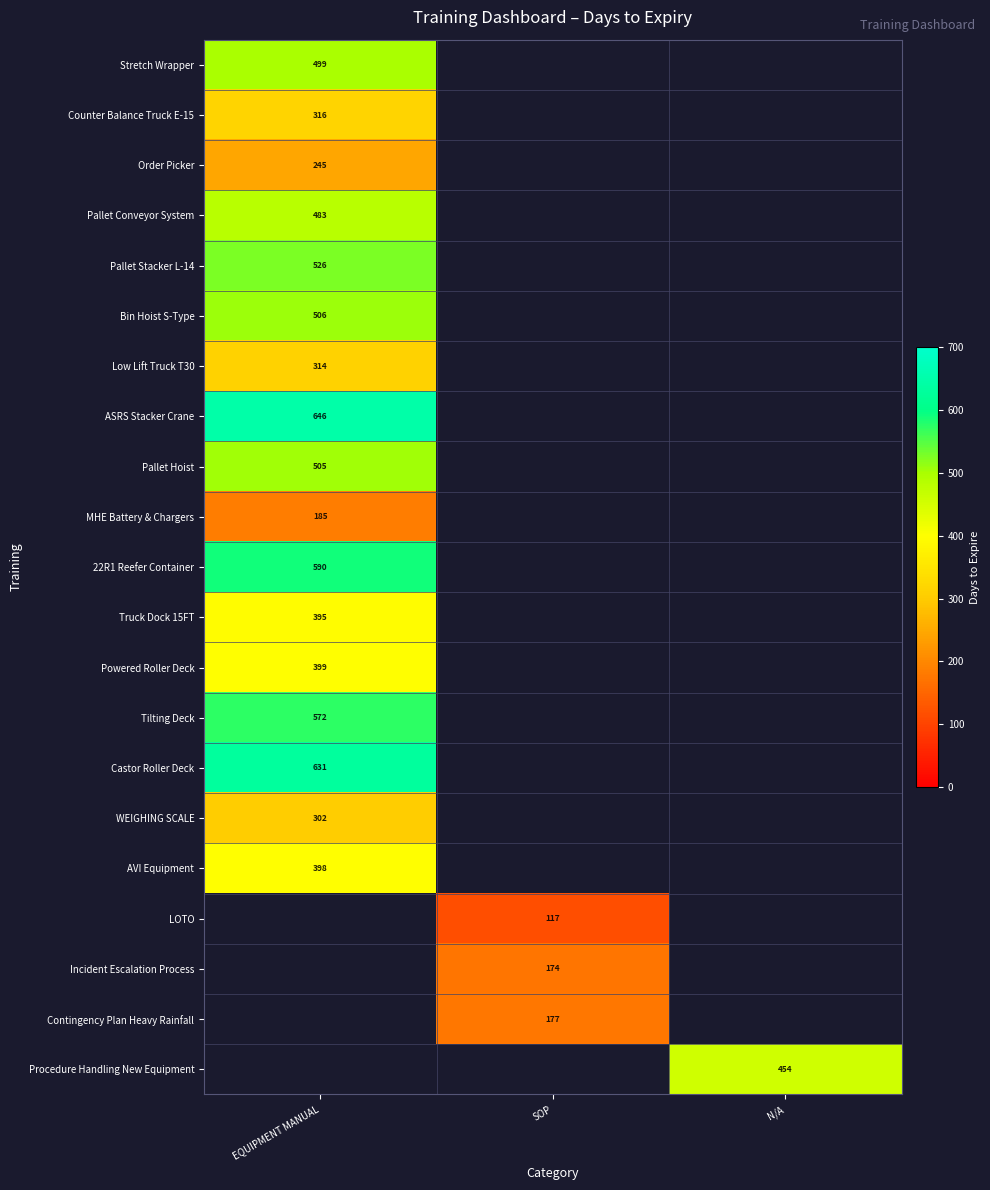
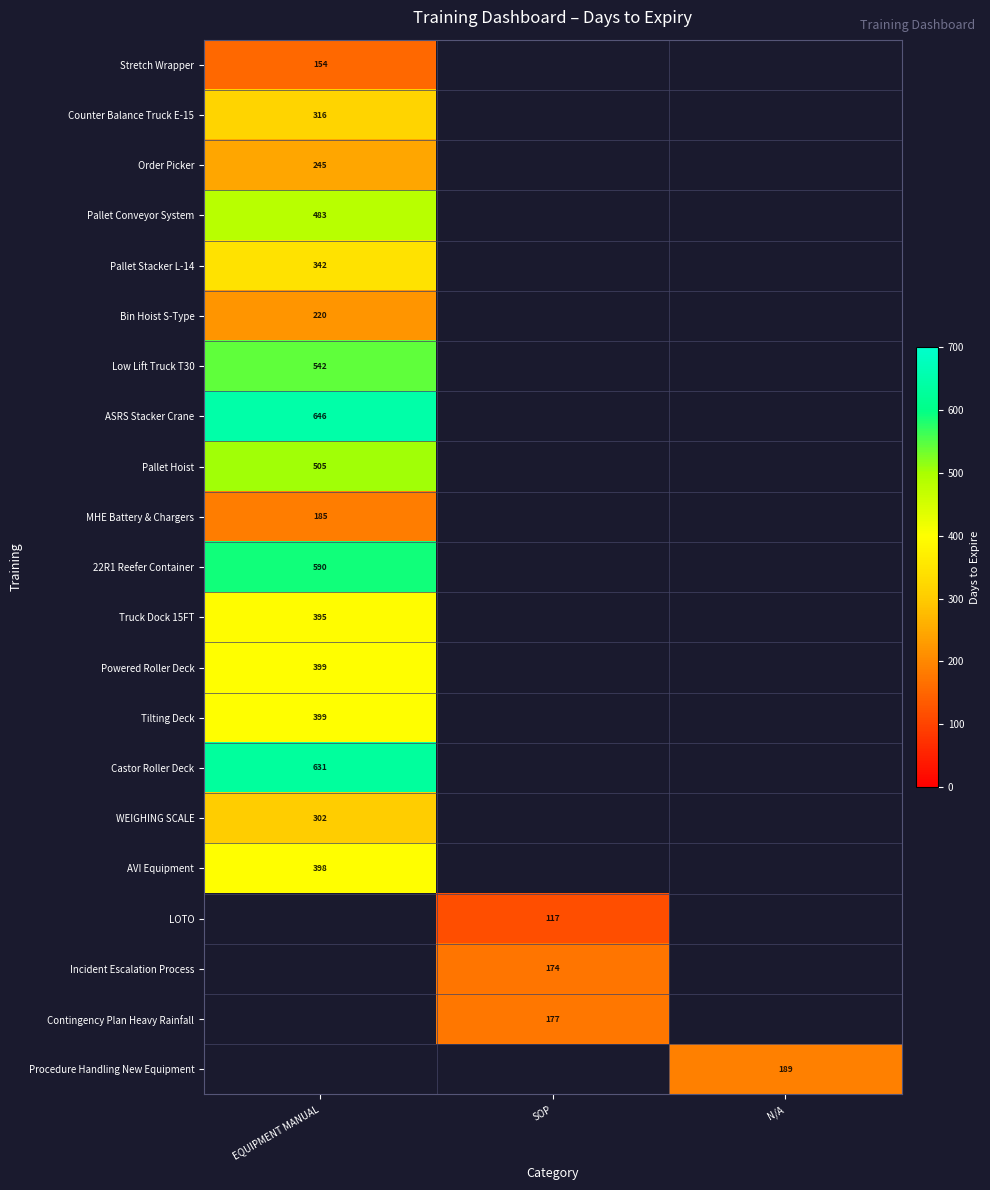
  {
    "Stretch Wrapper": {
-     "EQUIPMENT MANUAL": 499
+     "EQUIPMENT MANUAL": 154
    },
    "Counter Balance Truck E-15": {
      "EQUIPMENT MANUAL": 316
    },
    "Order Picker": {
      "EQUIPMENT MANUAL": 245
    },
    "Pallet Conveyor System": {
      "EQUIPMENT MANUAL": 483
    },
    "Pallet Stacker L-14": {
-     "EQUIPMENT MANUAL": 526
+     "EQUIPMENT MANUAL": 342
    },
    "Bin Hoist S-Type": {
-     "EQUIPMENT MANUAL": 506
+     "EQUIPMENT MANUAL": 220
    },
    "Low Lift Truck T30": {
-     "EQUIPMENT MANUAL": 314
+     "EQUIPMENT MANUAL": 542
    },
    "ASRS Stacker Crane": {
      "EQUIPMENT MANUAL": 646
    },
    "Pallet Hoist": {
      "EQUIPMENT MANUAL": 505
    },
    "MHE Battery & Chargers": {
      "EQUIPMENT MANUAL": 185
    },
    "22R1 Reefer Container": {
      "EQUIPMENT MANUAL": 590
    },
    "Truck Dock 15FT": {
      "EQUIPMENT MANUAL": 395
    },
    "Powered Roller Deck": {
      "EQUIPMENT MANUAL": 399
    },
    "Tilting Deck": {
-     "EQUIPMENT MANUAL": 572
+     "EQUIPMENT MANUAL": 399
    },
    "Castor Roller Deck": {
      "EQUIPMENT MANUAL": 631
    },
    "WEIGHING SCALE": {
      "EQUIPMENT MANUAL": 302
    },
    "AVI Equipment": {
      "EQUIPMENT MANUAL": 398
    },
    "LOTO": {
      "SOP": 117
    },
    "Incident Escalation Process": {
      "SOP": 174
    },
    "Contingency Plan Heavy Rainfall": {
      "SOP": 177
    },
    "Procedure Handling New Equipment": {
-     "N/A": 454
+     "N/A": 189
    }
  }
